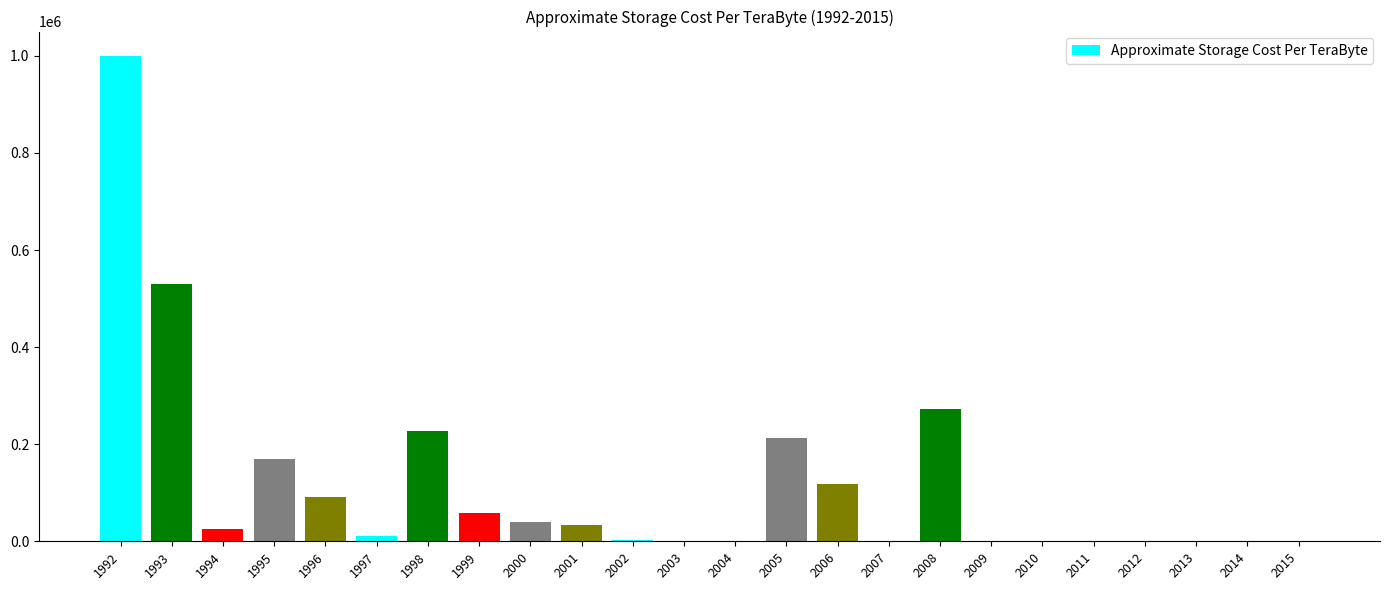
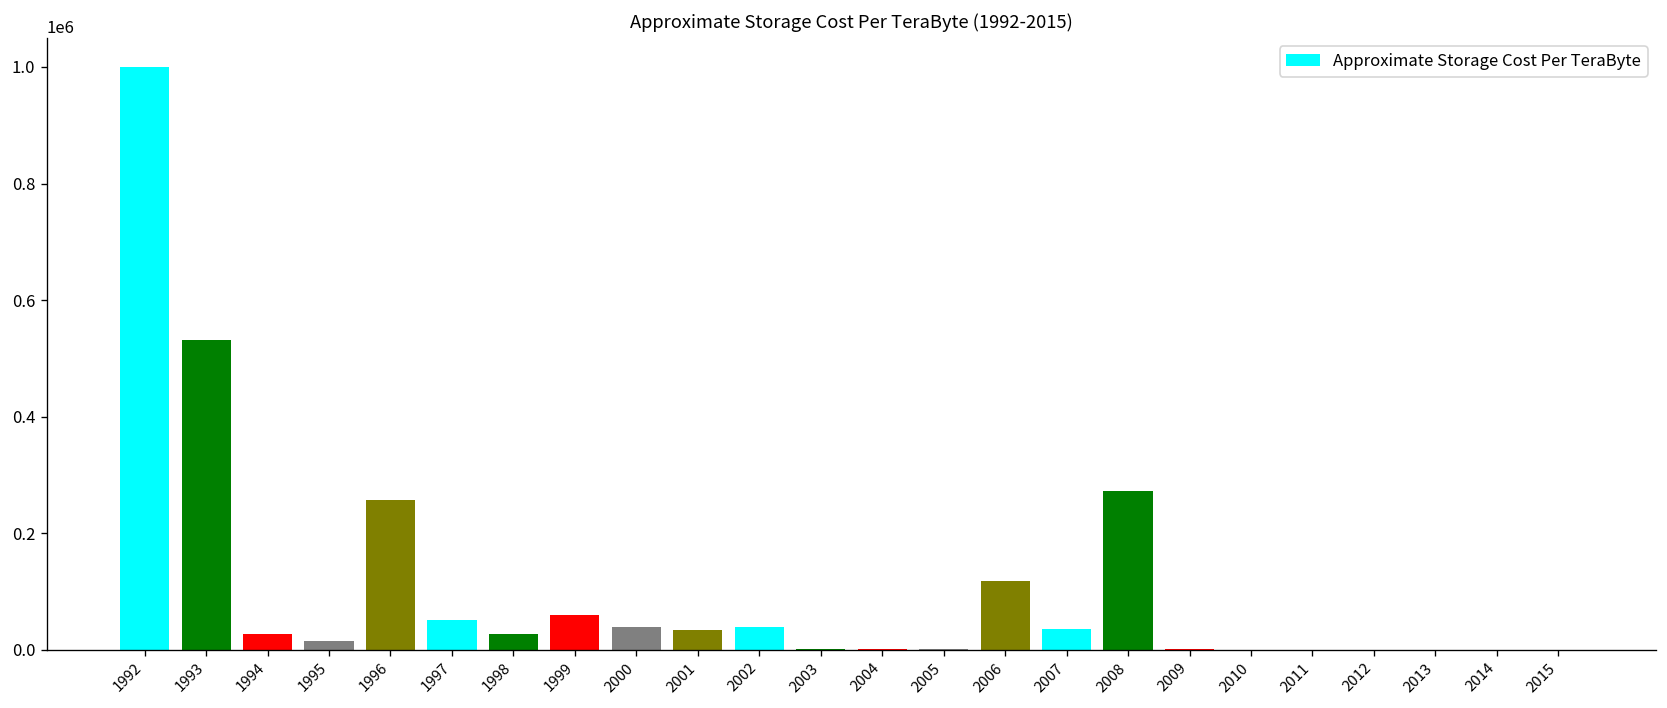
  {
    "1992": 1000000,
    "1993": 530000,
    "1994": 30000,
-   "1995": 170000,
-   "1996": 90000,
-   "1997": 10000,
-   "1998": 230000,
+   "1995": 10000,
+   "1996": 260000,
+   "1997": 50000,
+   "1998": 30000,
    "1999": 60000,
    "2000": 40000,
    "2001": 30000,
-   "2002": 0,
-   "2005": 210000,
+   "2002": 40000,
+   "2005": 0,
    "2006": 120000,
-   "2007": 0,
+   "2007": 40000,
    "2008": 270000
  }
